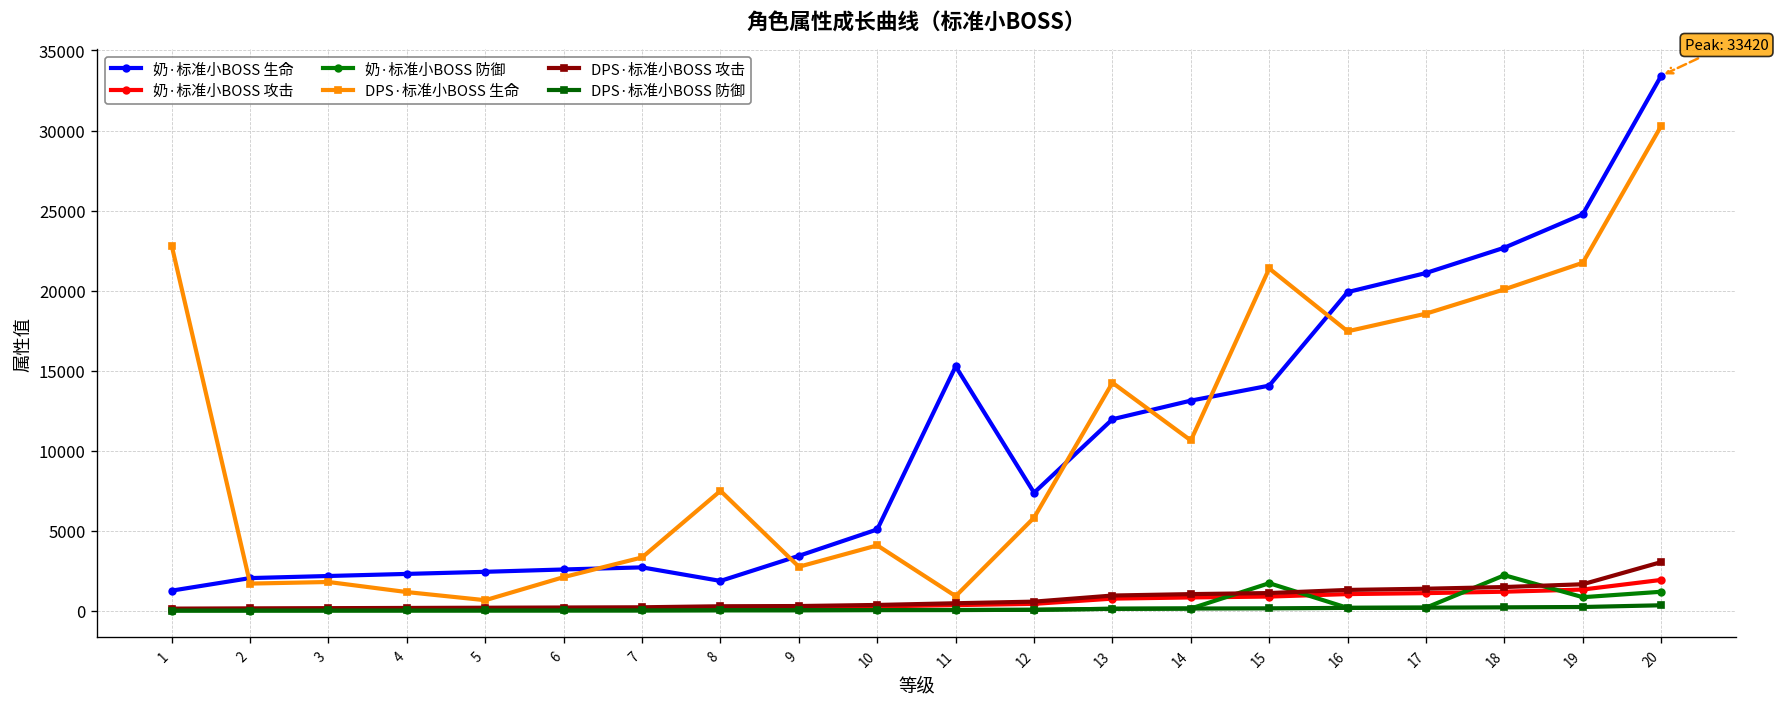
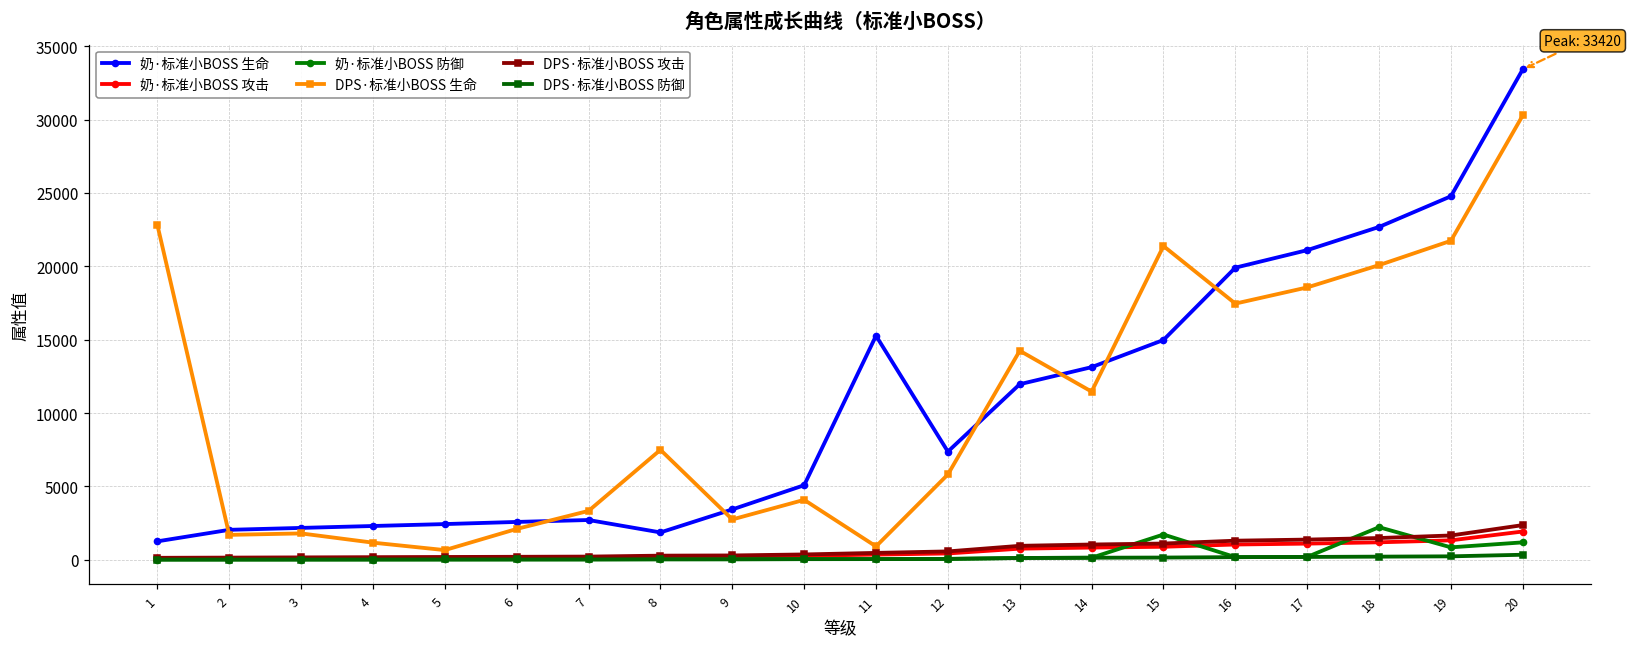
  {
    "奶·标准小BOSS 生命": {
      "1": 1300,
      "2": 2000,
      "3": 2200,
      "4": 2300,
      "5": 2400,
      "6": 2600,
      "7": 2700,
      "8": 1900,
      "9": 3400,
      "10": 5100,
      "11": 15300,
      "12": 7400,
      "13": 12000,
      "14": 13100,
-     "15": 14100,
+     "15": 15000,
      "16": 19900,
      "17": 21100,
      "18": 22700,
      "19": 24800
    },
    "奶·标准小BOSS 攻击": {
      "13": 800,
      "14": 800,
      "15": 900,
      "16": 1000,
      "17": 1100,
      "18": 1200,
      "19": 1300,
      "20": 1900
    },
    "DPS·标准小BOSS 生命": {
      "1": 22800,
      "2": 1700,
      "3": 1800,
      "4": 1200,
      "5": 700,
      "6": 2100,
      "7": 3300,
      "8": 7500,
      "9": 2800,
      "10": 4100,
      "11": 900,
      "12": 5800,
      "13": 14200,
-     "14": 10600,
+     "14": 11500,
      "15": 21400,
      "16": 17500,
      "17": 18600,
      "18": 20100,
      "19": 21700,
      "20": 30300
    },
    "DPS·标准小BOSS 攻击": {
      "13": 1000,
      "14": 1000,
      "15": 1100,
      "16": 1300,
      "17": 1400,
      "18": 1500,
      "19": 1700,
-     "20": 3000
+     "20": 2400
    }
  }
